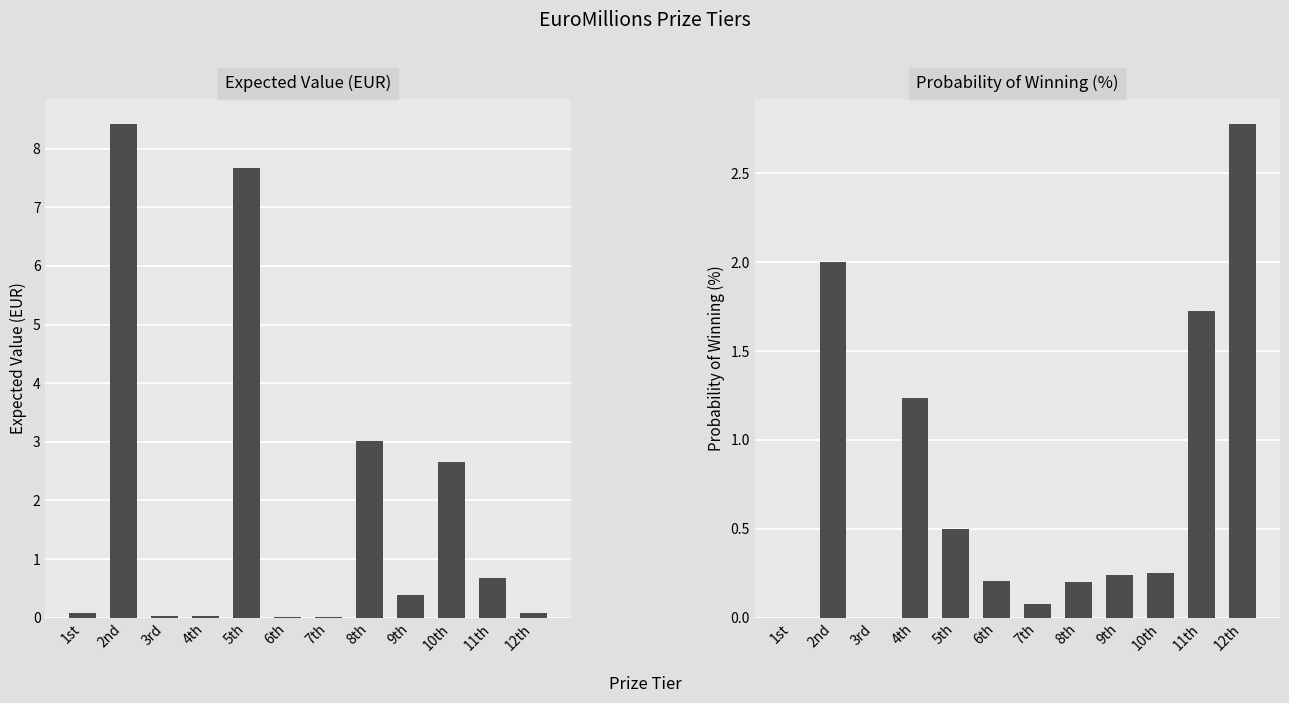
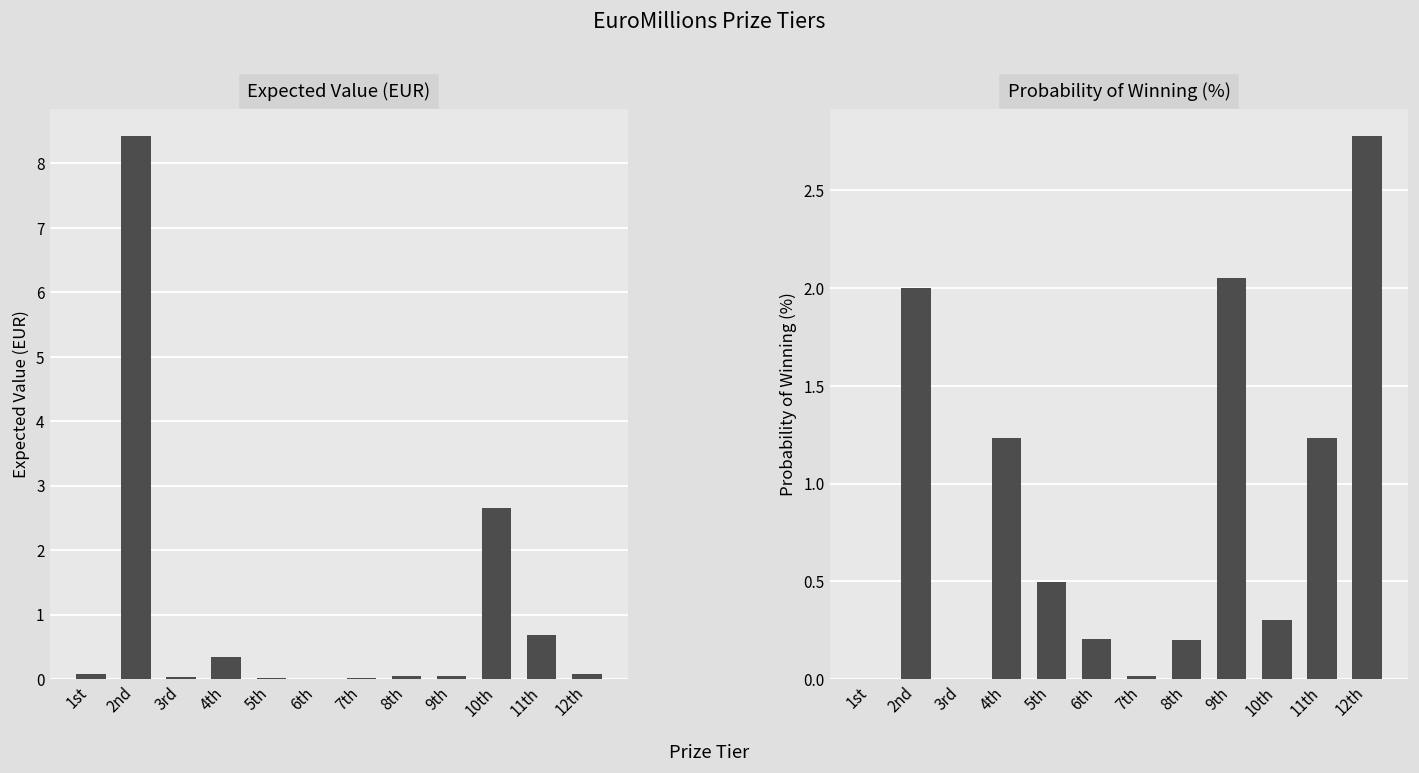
  {
    "Expected Value (EUR)": {
      "1st": 0.1,
      "2nd": 8.4,
-     "4th": 0.0,
-     "5th": 7.7,
-     "8th": 3.0,
-     "9th": 0.4,
+     "4th": 0.3,
+     "5th": 0.0,
+     "8th": 0.1,
+     "9th": 0.1,
      "10th": 2.7,
      "11th": 0.7,
      "12th": 0.1
    },
    "Probability of Winning (%)": {
      "2nd": 2.00,
      "4th": 1.23,
      "5th": 0.50,
      "6th": 0.21,
-     "7th": 0.08,
+     "7th": 0.02,
      "8th": 0.20,
-     "9th": 0.24,
-     "10th": 0.25,
-     "11th": 1.73,
+     "9th": 2.05,
+     "10th": 0.30,
+     "11th": 1.23,
      "12th": 2.78
    }
  }
